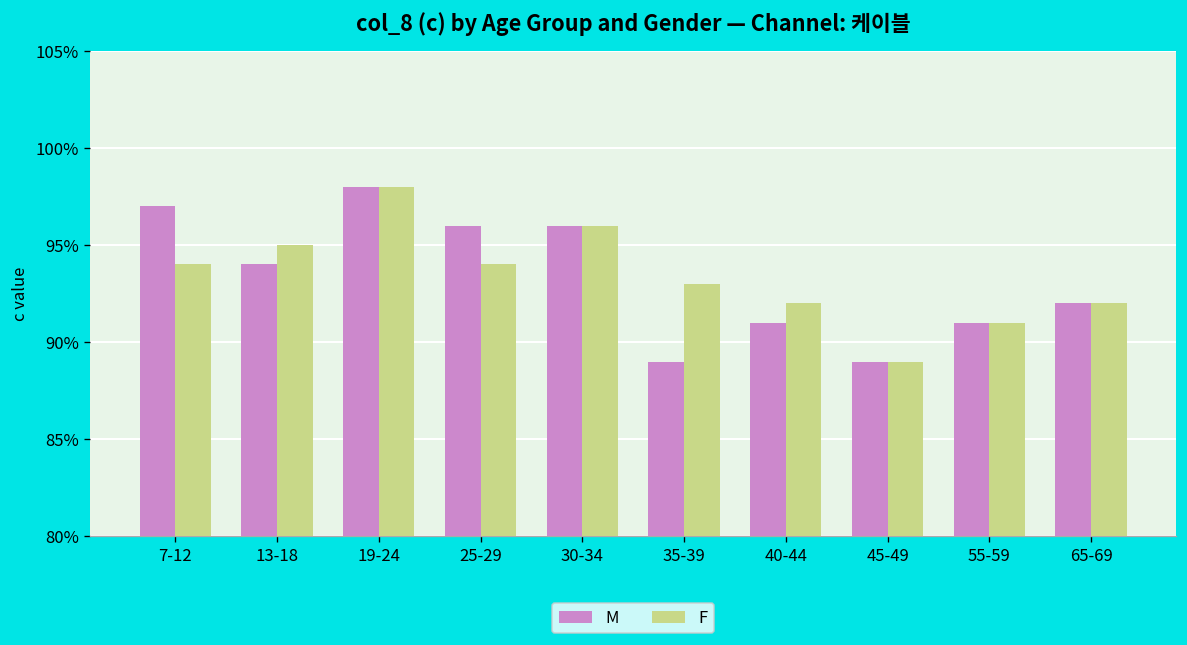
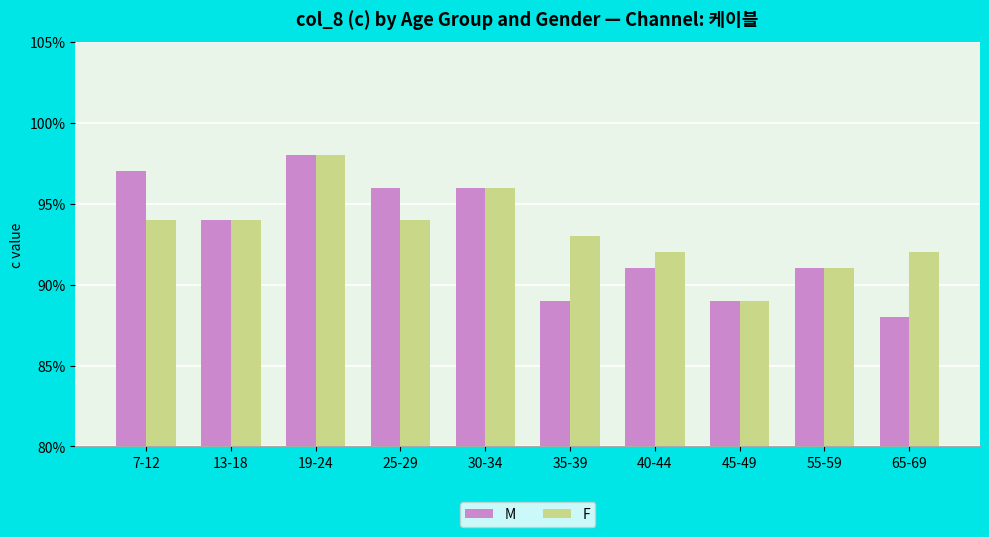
  {
    "M": {
      "7-12": "97.0%",
      "13-18": "94.0%",
      "19-24": "98.0%",
      "25-29": "96.0%",
      "30-34": "96.0%",
      "35-39": "89.0%",
      "40-44": "91.0%",
      "45-49": "89.0%",
      "55-59": "91.0%",
-     "65-69": "92.0%"
+     "65-69": "88.0%"
    },
    "F": {
      "7-12": "94.0%",
-     "13-18": "95.0%",
+     "13-18": "94.0%",
      "19-24": "98.0%",
      "25-29": "94.0%",
      "30-34": "96.0%",
      "35-39": "93.0%",
      "40-44": "92.0%",
      "45-49": "89.0%",
      "55-59": "91.0%",
      "65-69": "92.0%"
    }
  }
